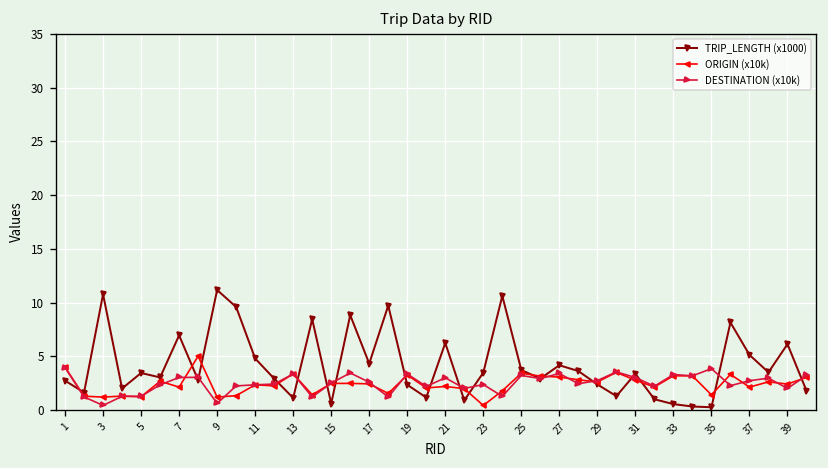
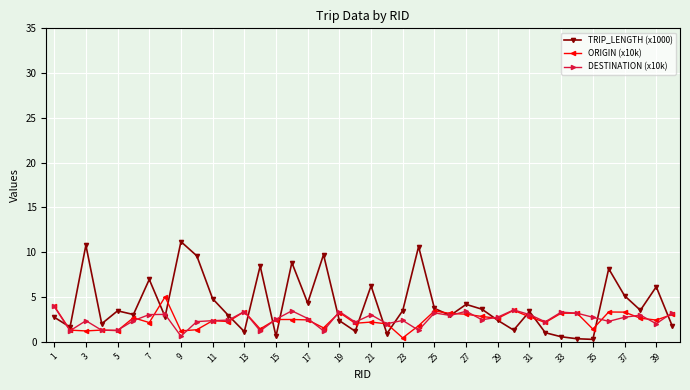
  {
    "TRIP_LENGTH (x1000)": {
      "1": 3,
      "3": 11,
      "5": 3,
      "7": 7,
      "9": 11,
      "11": 5,
      "13": 1,
      "15": 1,
      "17": 4,
      "19": 2,
      "21": 6,
      "23": 3,
      "25": 4,
      "27": 4,
      "31": 3,
      "33": 1,
      "35": 0,
      "37": 5,
      "39": 6
    },
    "ORIGIN (x10k)": {
      "3": 1,
      "7": 2,
      "9": 1,
      "21": 2,
      "23": 0,
      "27": 3,
      "35": 1,
-     "37": 2,
+     "37": 3,
      "39": 2
    },
    "DESTINATION (x10k)": {
-     "3": 0,
+     "3": 2,
      "7": 3,
      "9": 1,
      "21": 3,
      "23": 2,
      "27": 3,
-     "35": 4,
+     "35": 3,
      "37": 3,
      "39": 2
    }
  }
